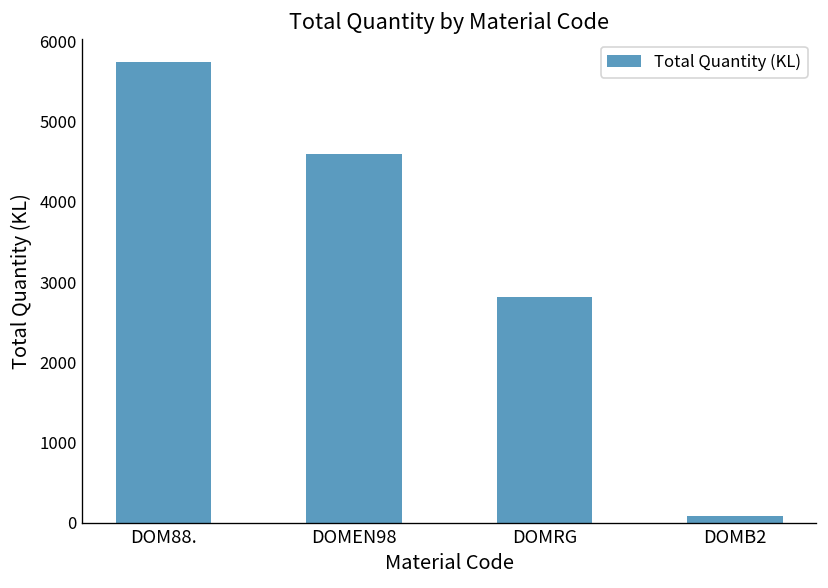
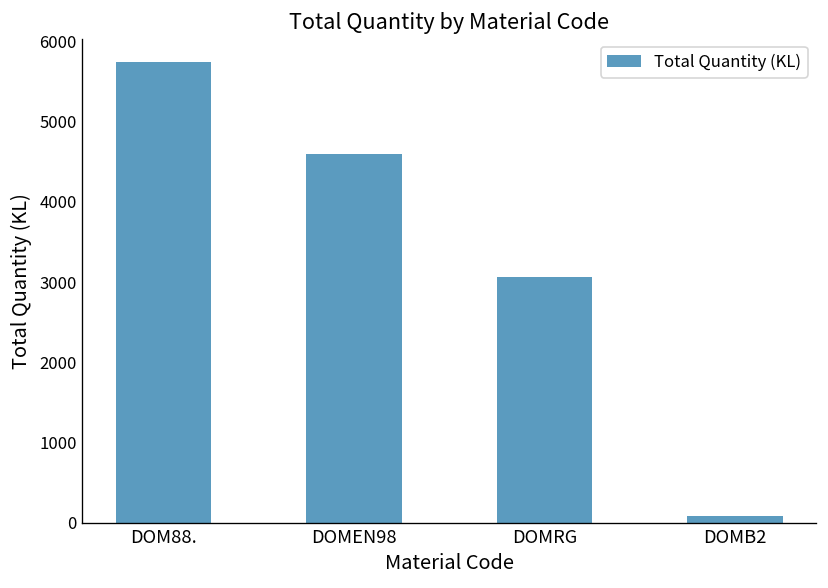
  {
    "DOM88.": 5700,
    "DOMEN98": 4600,
-   "DOMRG": 2800,
+   "DOMRG": 3100,
    "DOMB2": 100
  }
